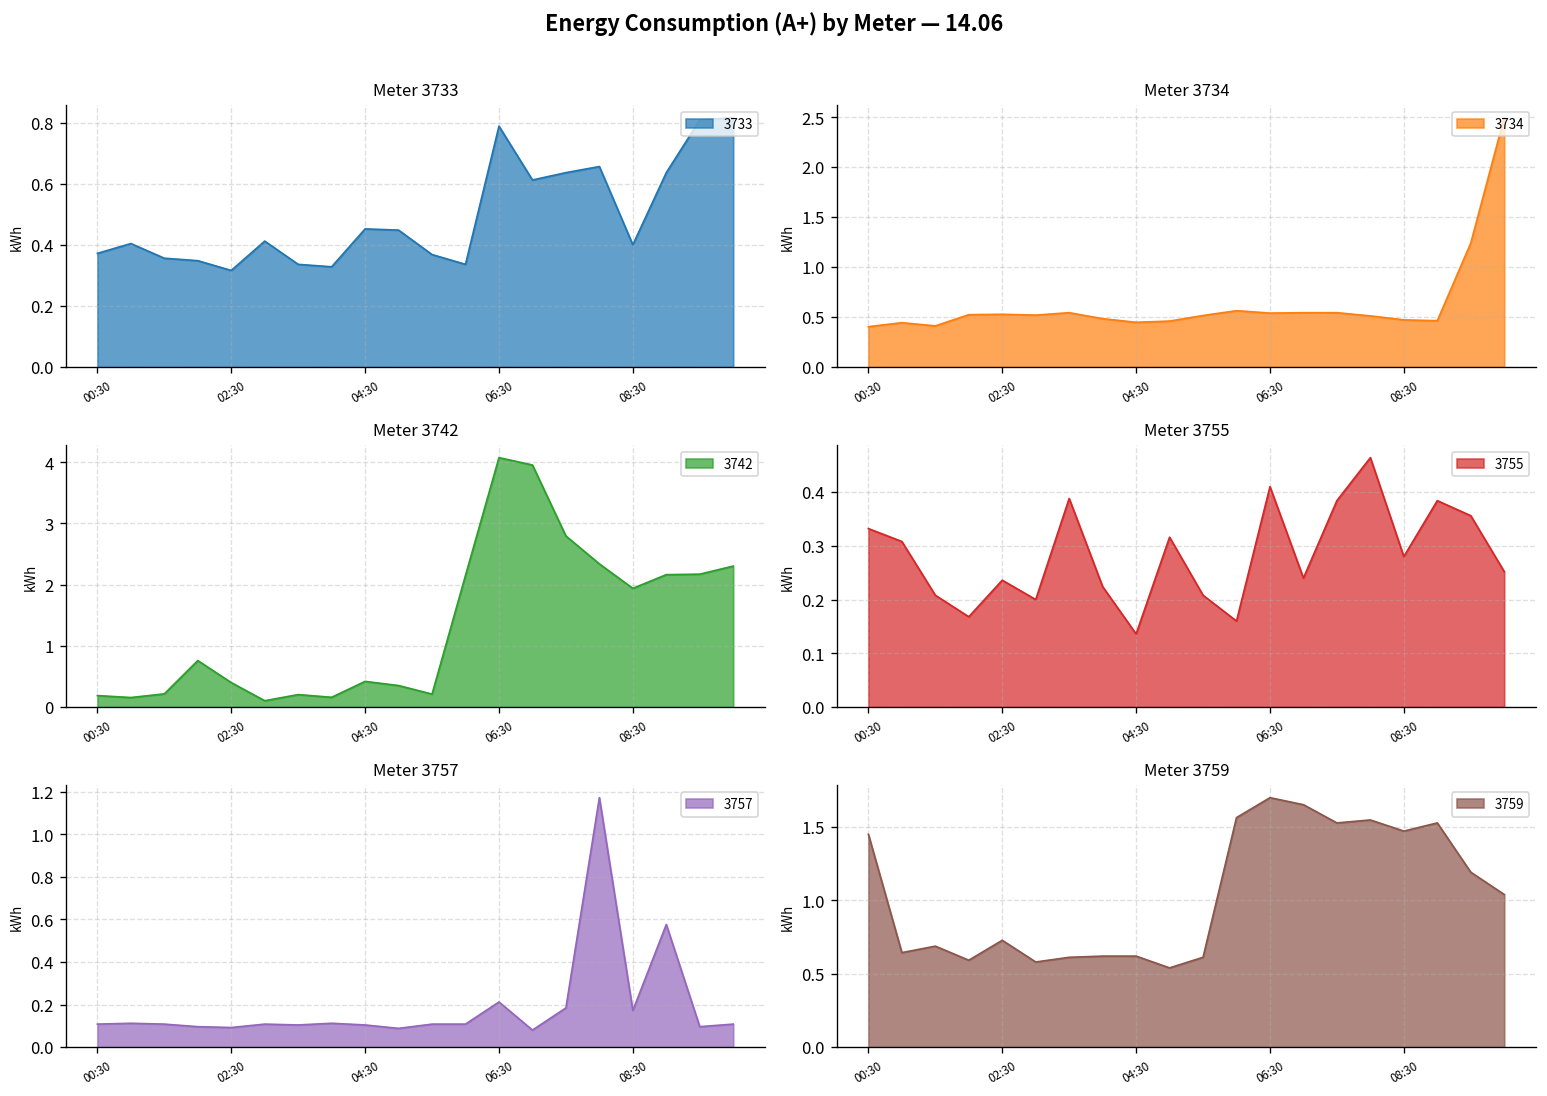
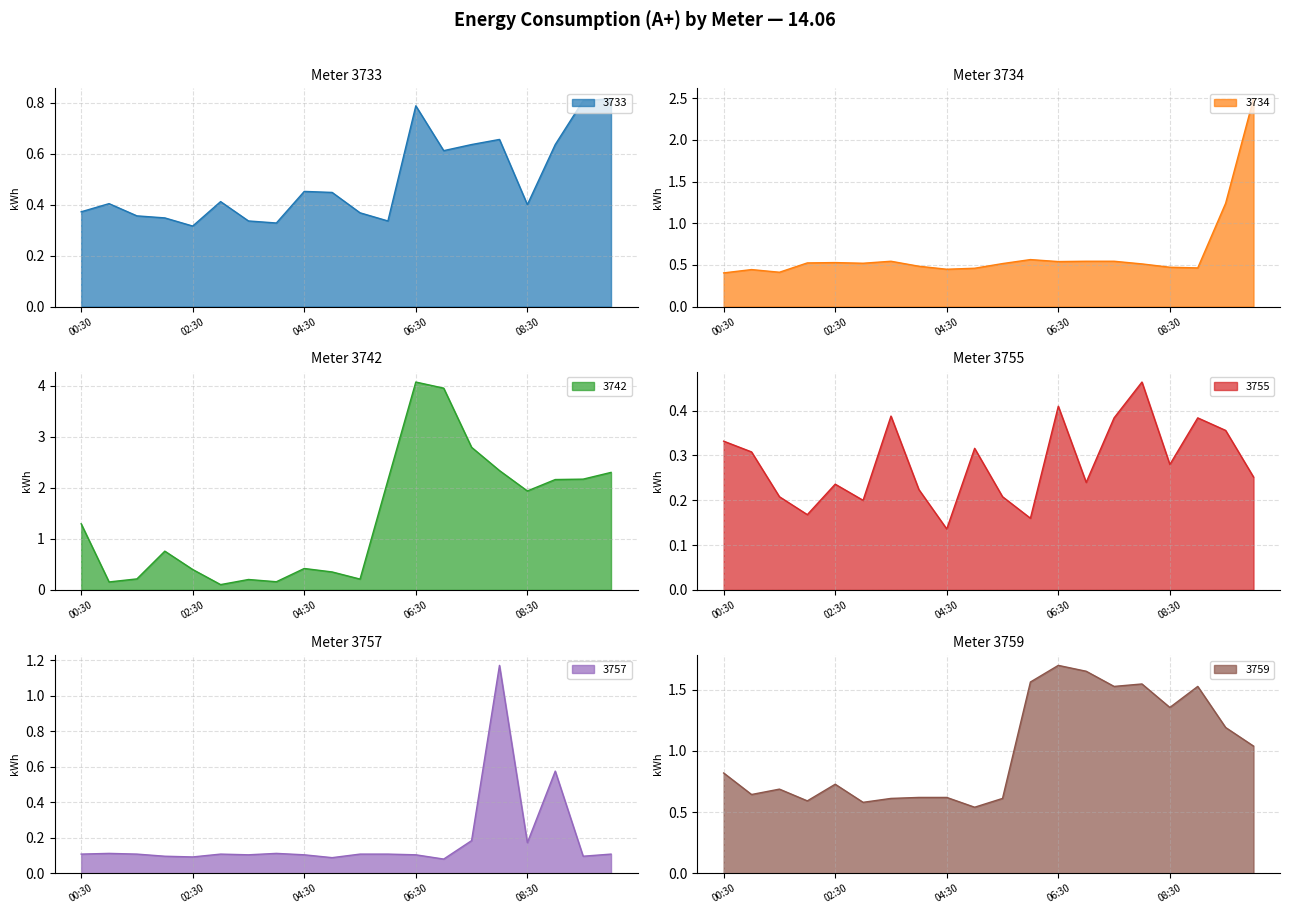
  {
    "Meter 3733": {
      "00:30": 0.37,
      "02:30": 0.32,
      "04:30": 0.45,
      "06:30": 0.79,
      "08:30": 0.40
    },
    "Meter 3734": {
      "00:30": 0.4,
      "02:30": 0.5,
      "04:30": 0.4,
      "06:30": 0.5,
      "08:30": 0.5
    },
    "Meter 3742": {
-     "00:30": 0.2,
+     "00:30": 1.3,
      "02:30": 0.4,
      "04:30": 0.4,
      "06:30": 4.1,
      "08:30": 1.9
    },
    "Meter 3755": {
      "00:30": 0.33,
      "02:30": 0.24,
      "04:30": 0.14,
      "06:30": 0.41,
      "08:30": 0.28
    },
    "Meter 3757": {
      "00:30": 0.11,
      "02:30": 0.09,
      "04:30": 0.10,
-     "06:30": 0.21,
+     "06:30": 0.10,
      "08:30": 0.17
    },
    "Meter 3759": {
-     "00:30": 1.45,
+     "00:30": 0.82,
      "02:30": 0.73,
      "04:30": 0.62,
      "06:30": 1.70,
-     "08:30": 1.47
+     "08:30": 1.36
    }
  }
